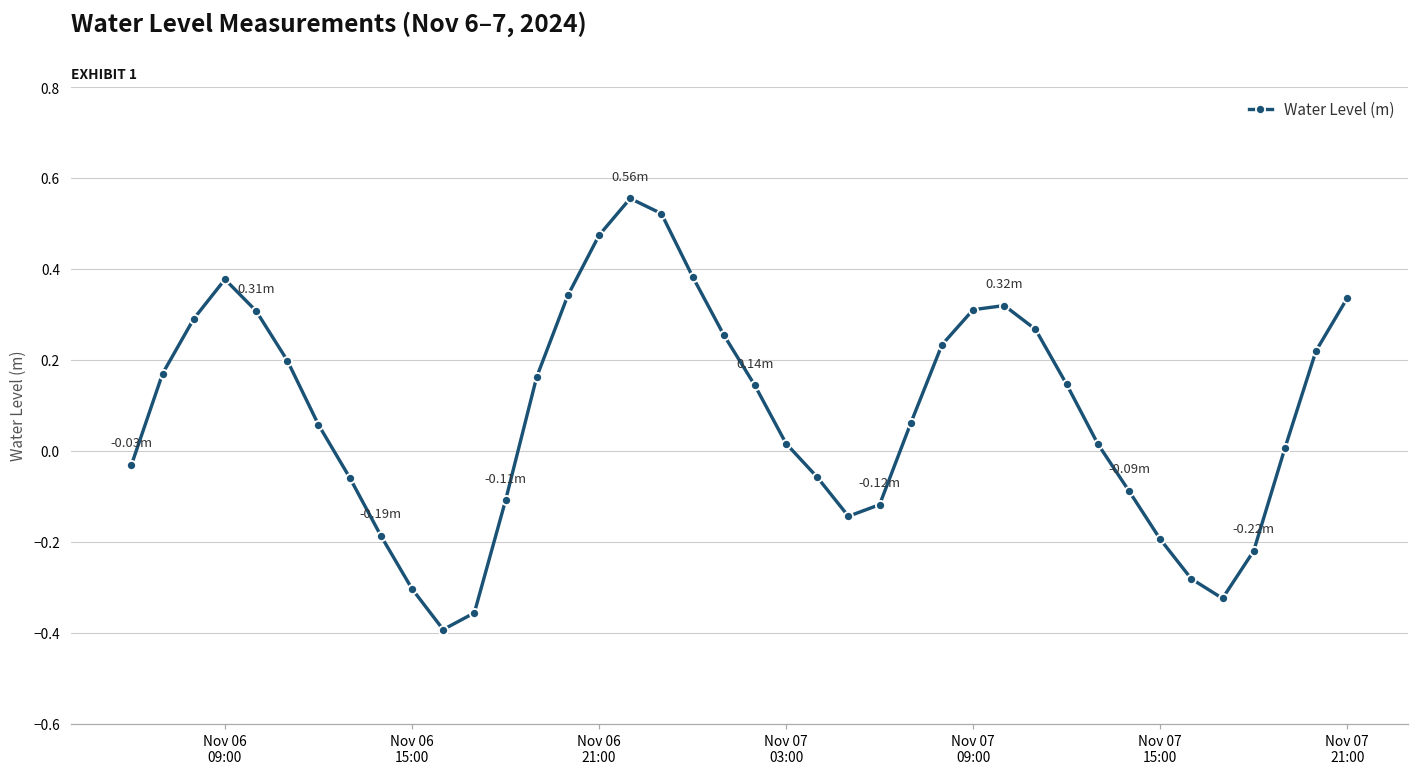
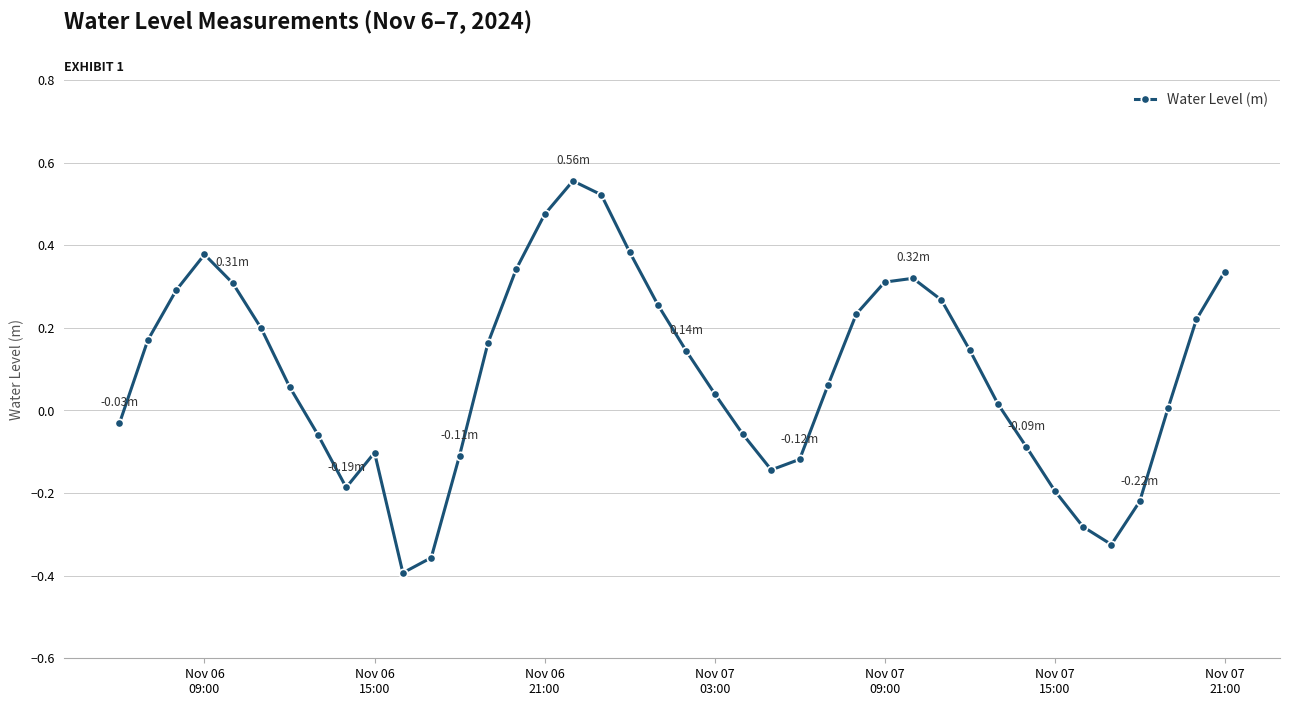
  {
-   "Nov 06 15:00": -0.30,
+   "Nov 06 15:00": -0.10,
    "Nov 06 21:00": 0.47,
-   "Nov 07 03:00": 0.02,
+   "Nov 07 03:00": 0.04,
    "Nov 07 09:00": 0.31,
    "Nov 07 15:00": -0.19,
    "Nov 07 21:00": 0.34
  }
